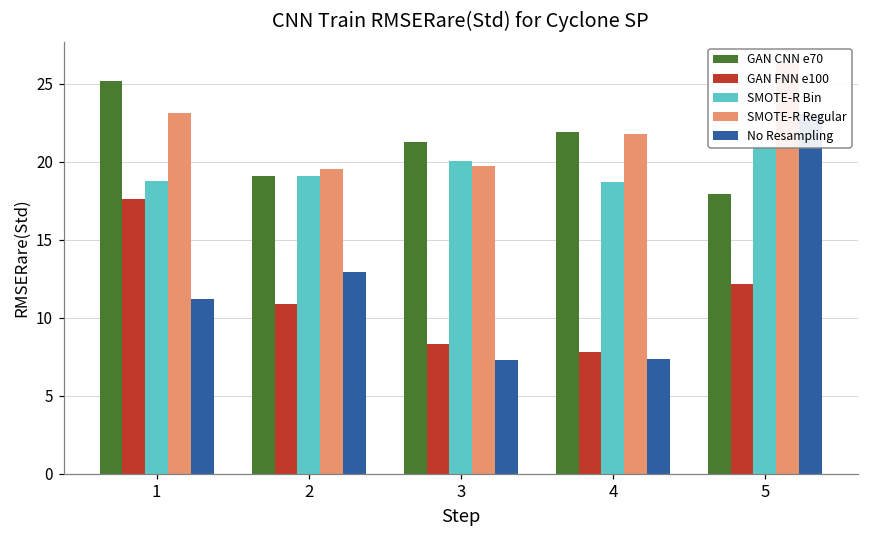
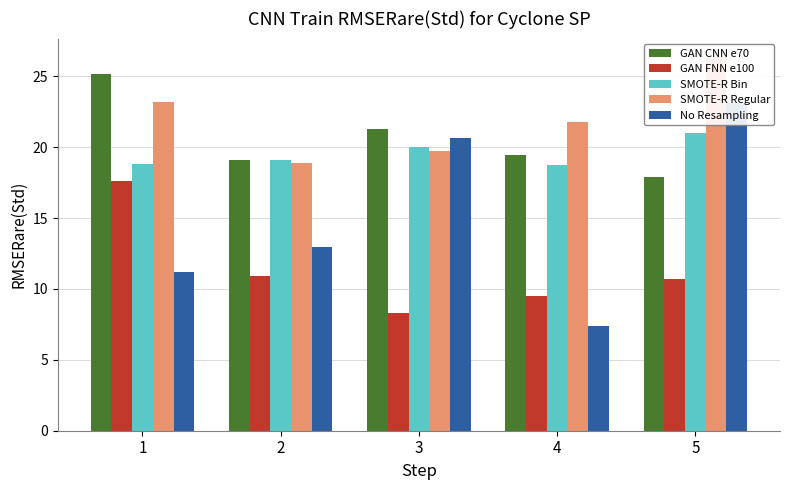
  {
    "GAN CNN e70": {
      "1": 25.2,
      "2": 19.1,
      "3": 21.3,
-     "4": 21.9,
+     "4": 19.4,
      "5": 17.9
    },
    "GAN FNN e100": {
      "1": 17.6,
      "2": 10.9,
      "3": 8.3,
-     "4": 7.8,
-     "5": 12.2
+     "4": 9.5,
+     "5": 10.7
    },
    "SMOTE-R Bin": {
      "1": 18.8,
      "2": 19.1,
      "3": 20.0,
      "4": 18.7,
      "5": 21.0
    },
    "SMOTE-R Regular": {
      "1": 23.2,
-     "2": 19.5,
+     "2": 18.9,
      "3": 19.7,
      "4": 21.8
    },
    "No Resampling": {
      "1": 11.2,
      "2": 13.0,
-     "3": 7.3,
+     "3": 20.6,
      "4": 7.4
    }
  }
